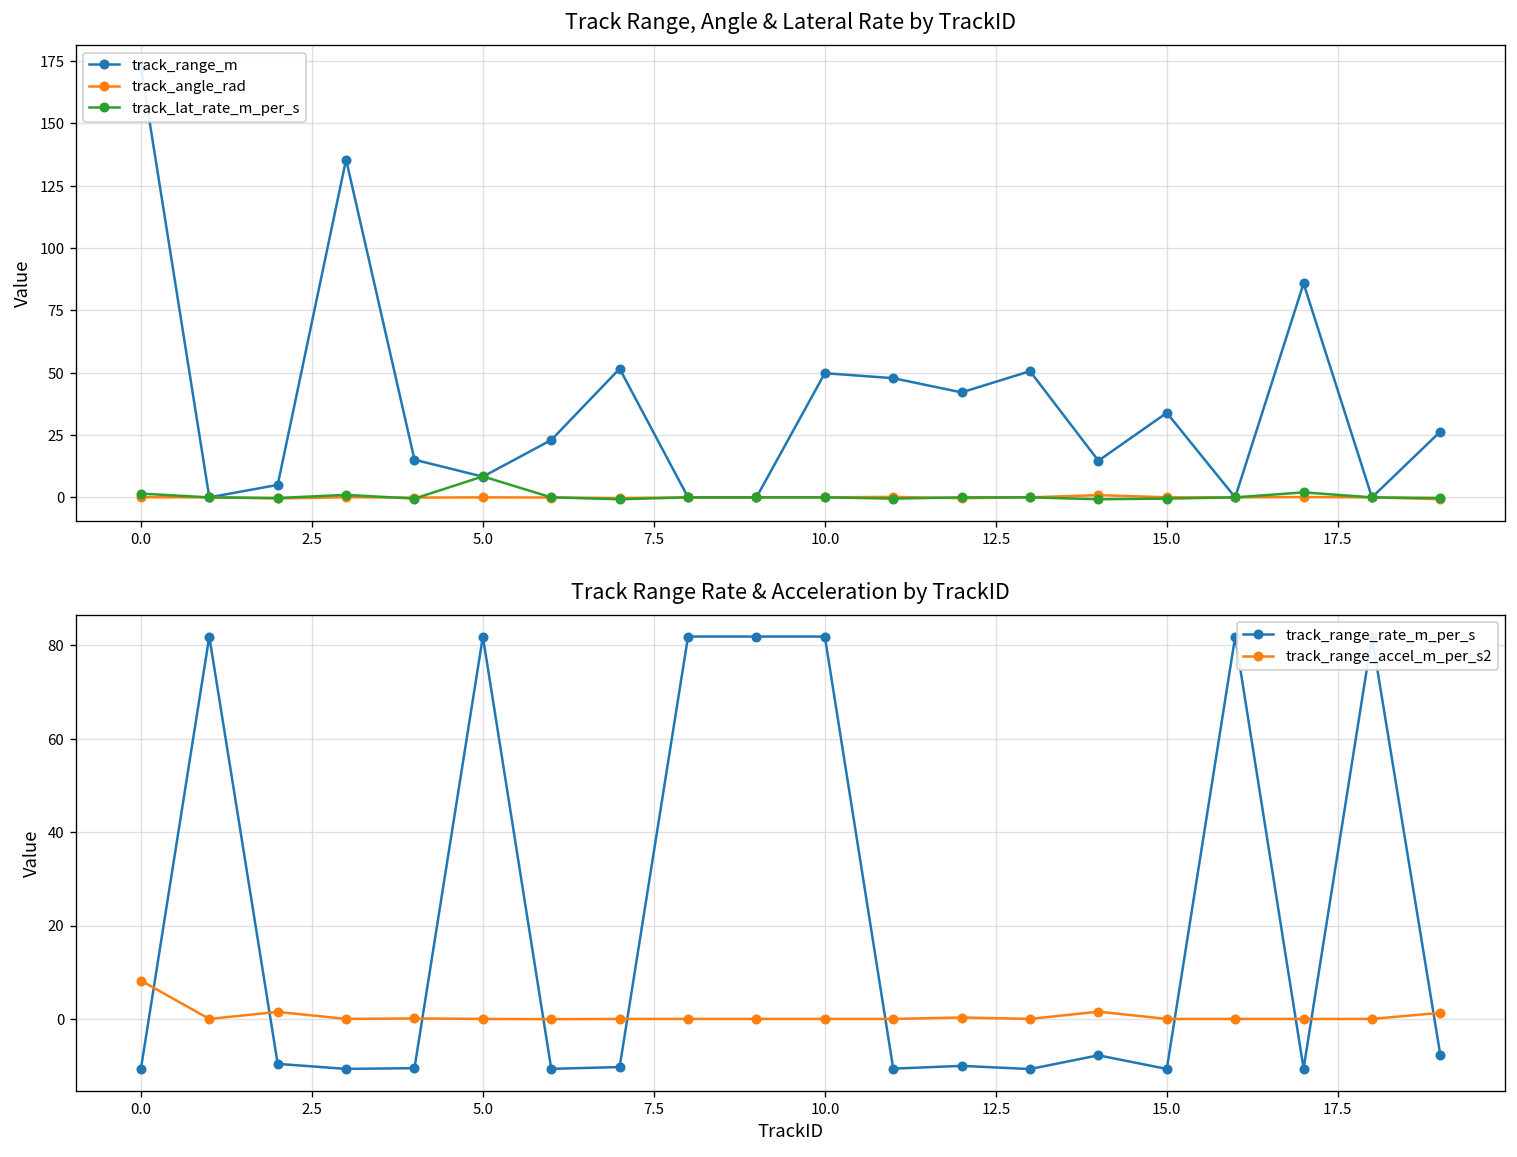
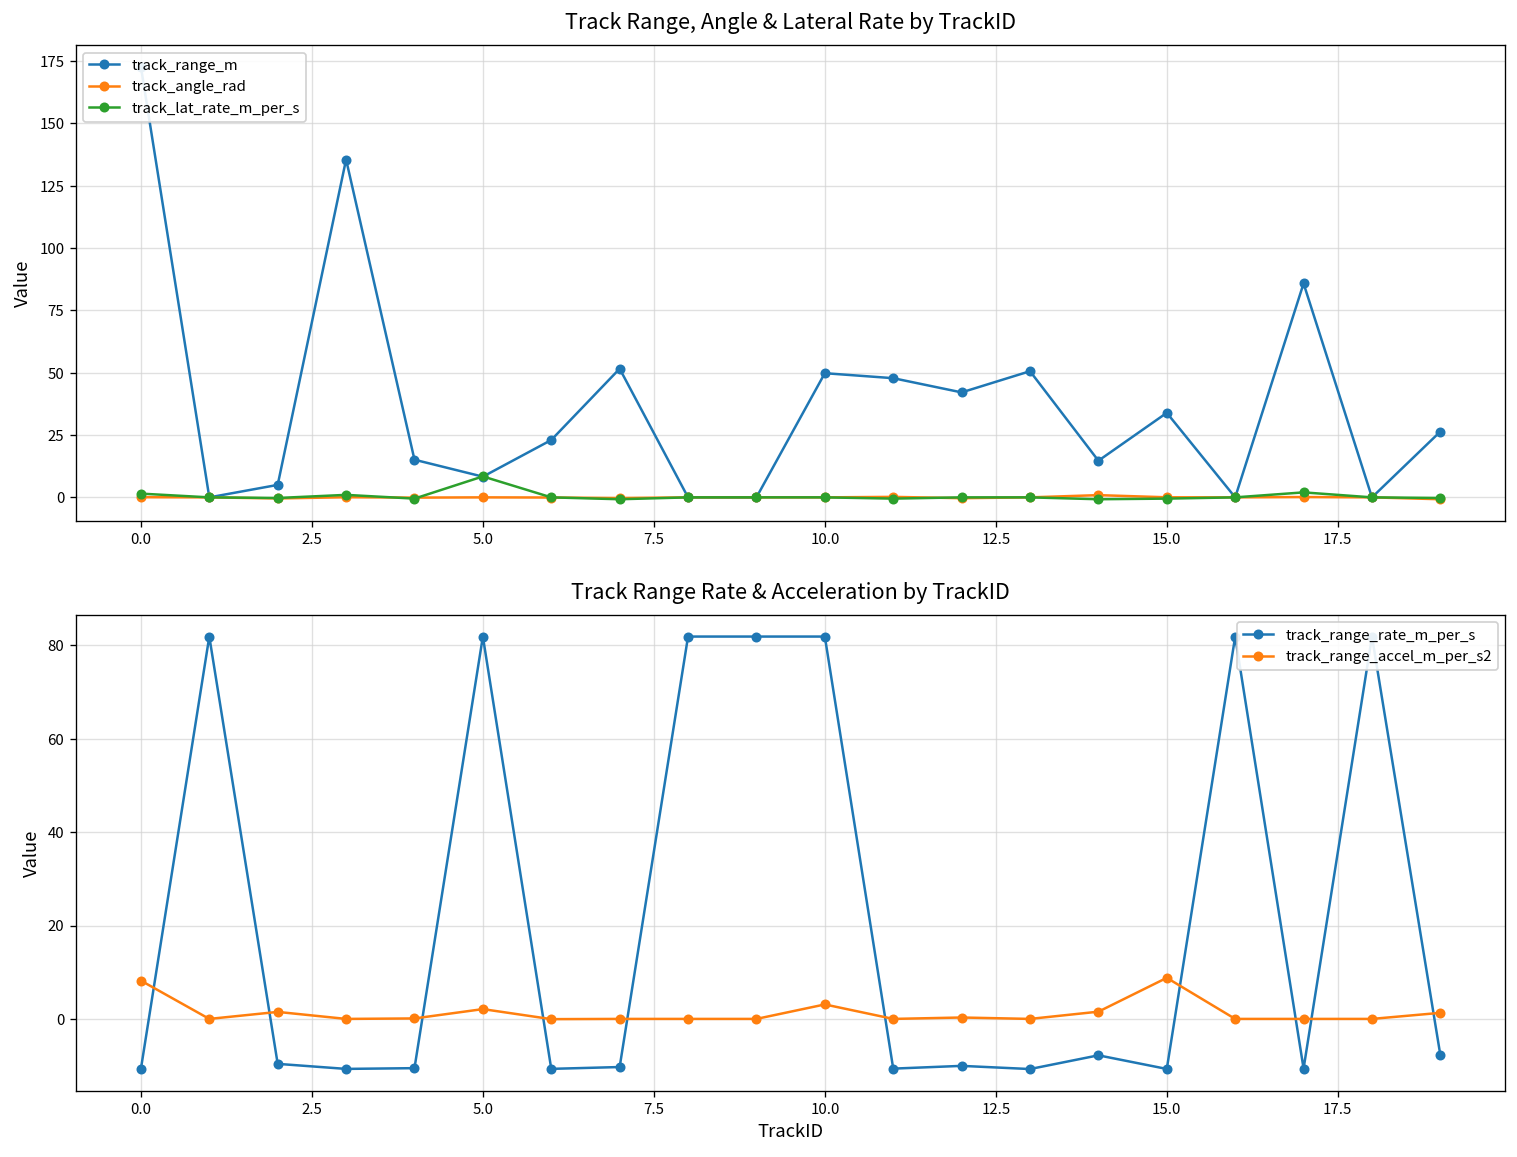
  {
    "Track Range, Angle & Lateral Rate by TrackID": {
      "track_range_m": {
        "10.0": 50,
        "15.0": 34
      },
      "track_angle_rad": {
        "0.0": 0,
        "5.0": 0
      },
      "track_lat_rate_m_per_s": {
        "0.0": 2
      }
    },
    "Track Range Rate & Acceleration by TrackID": {
      "track_range_rate_m_per_s": {
        "0.0": -11,
        "5.0": 82,
        "10.0": 82,
        "15.0": -11
      },
      "track_range_accel_m_per_s2": {
        "0.0": 8,
-       "5.0": 0,
-       "10.0": 0,
-       "15.0": 0
+       "5.0": 2,
+       "10.0": 3,
+       "15.0": 9
      }
    }
  }
